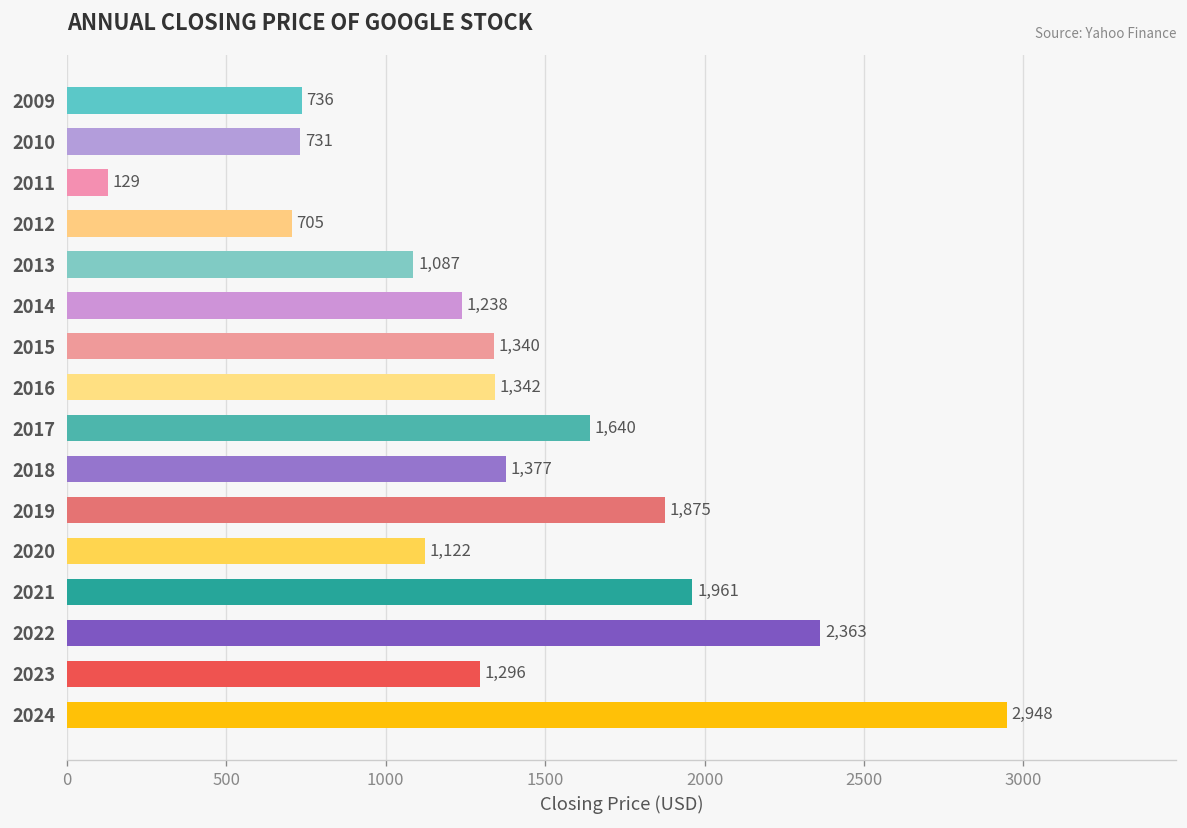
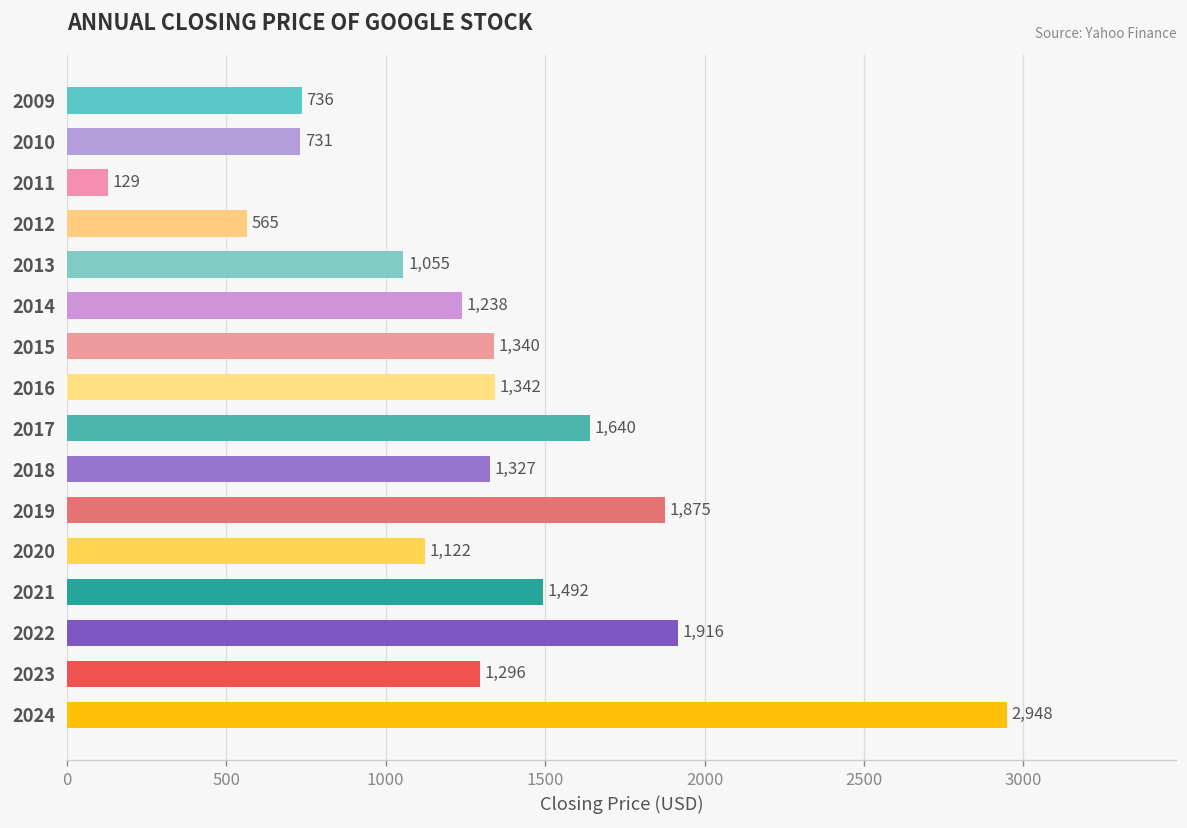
  {
    "2009": "736",
    "2010": "731",
    "2011": "129",
-   "2012": "705",
-   "2013": "1,087",
+   "2012": "565",
+   "2013": "1,055",
    "2014": "1,238",
    "2015": "1,340",
    "2016": "1,342",
    "2017": "1,640",
-   "2018": "1,377",
+   "2018": "1,327",
    "2019": "1,875",
    "2020": "1,122",
-   "2021": "1,961",
-   "2022": "2,363",
+   "2021": "1,492",
+   "2022": "1,916",
    "2023": "1,296",
    "2024": "2,948"
  }
